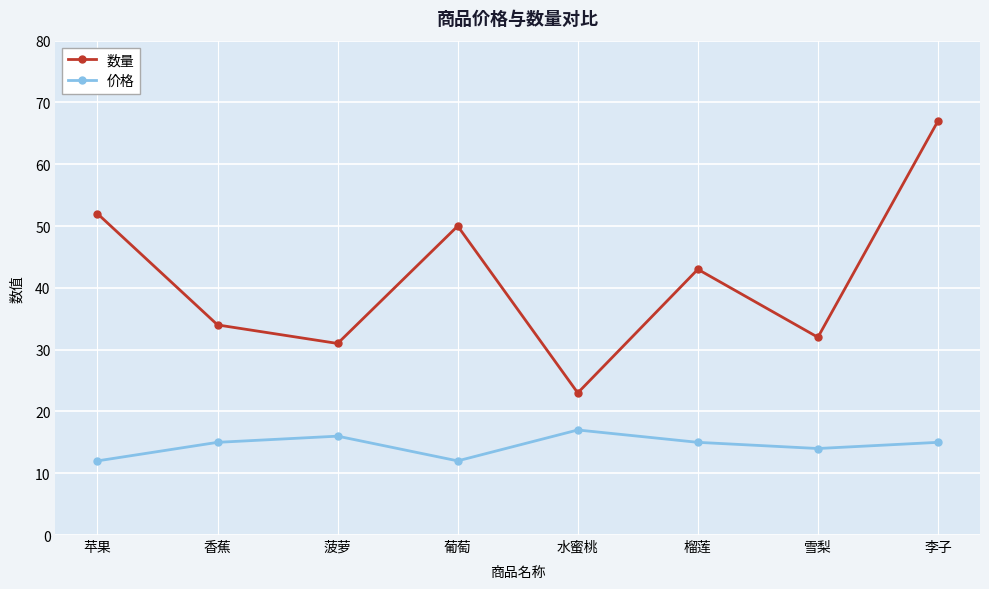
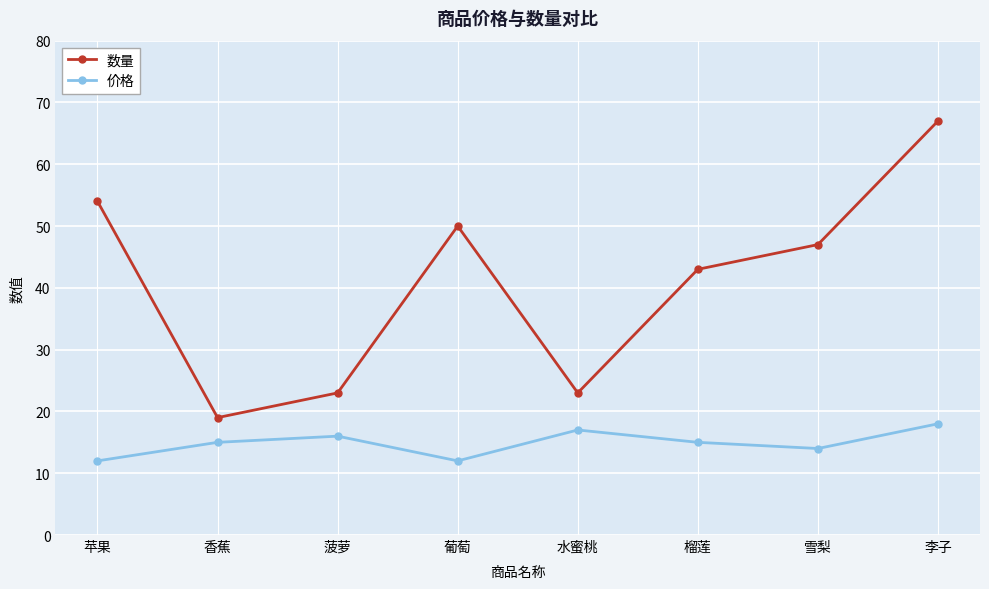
  {
    "数量": {
-     "苹果": 52,
-     "香蕉": 34,
-     "菠萝": 31,
+     "苹果": 54,
+     "香蕉": 19,
+     "菠萝": 23,
      "葡萄": 50,
      "水蜜桃": 23,
      "榴莲": 43,
-     "雪梨": 32,
+     "雪梨": 47,
      "李子": 67
    },
    "价格": {
      "苹果": 12,
      "香蕉": 15,
      "菠萝": 16,
      "葡萄": 12,
      "水蜜桃": 17,
      "榴莲": 15,
      "雪梨": 14,
-     "李子": 15
+     "李子": 18
    }
  }
